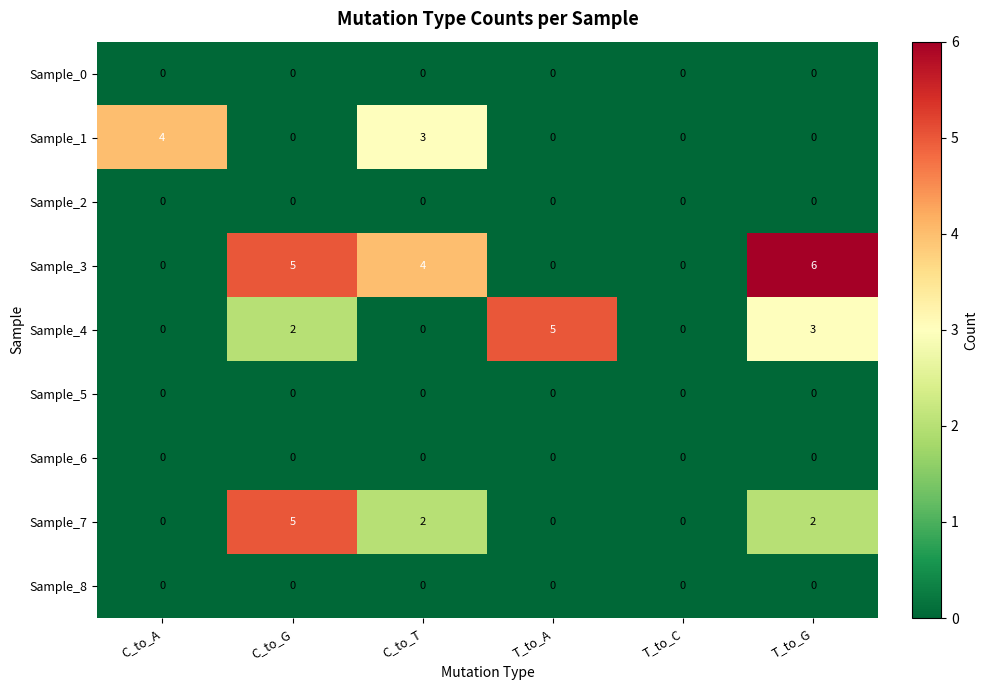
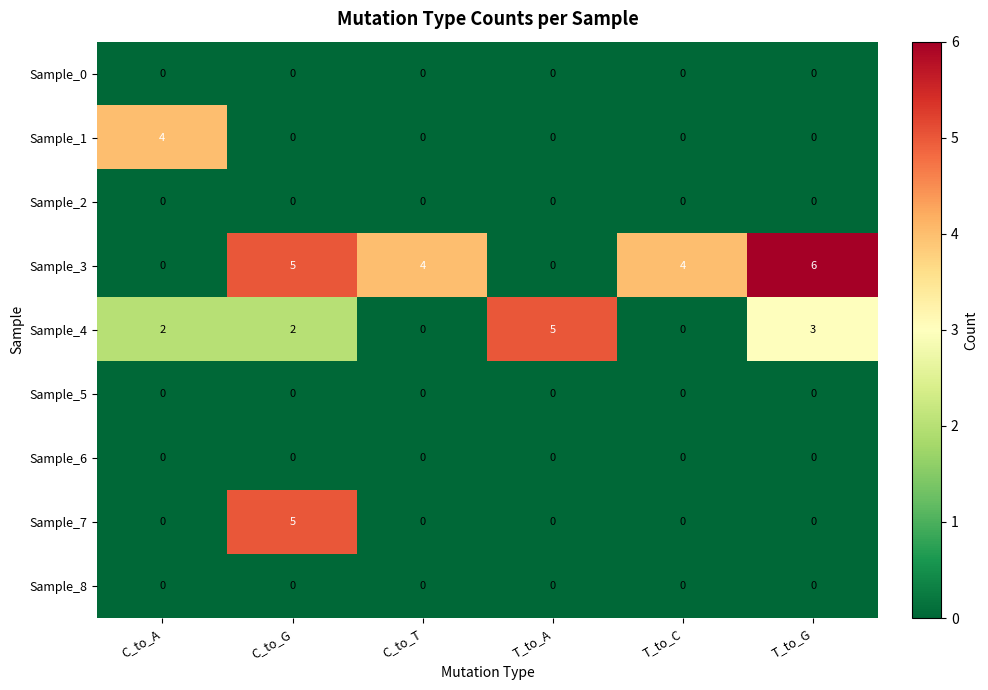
  {
    "Sample_0": {
      "C_to_A": 0,
      "C_to_G": 0,
      "C_to_T": 0,
      "T_to_A": 0,
      "T_to_C": 0,
      "T_to_G": 0
    },
    "Sample_1": {
      "C_to_A": 4,
      "C_to_G": 0,
-     "C_to_T": 3,
+     "C_to_T": 0,
      "T_to_A": 0,
      "T_to_C": 0,
      "T_to_G": 0
    },
    "Sample_2": {
      "C_to_A": 0,
      "C_to_G": 0,
      "C_to_T": 0,
      "T_to_A": 0,
      "T_to_C": 0,
      "T_to_G": 0
    },
    "Sample_3": {
      "C_to_A": 0,
      "C_to_G": 5,
      "C_to_T": 4,
      "T_to_A": 0,
-     "T_to_C": 0,
+     "T_to_C": 4,
      "T_to_G": 6
    },
    "Sample_4": {
-     "C_to_A": 0,
+     "C_to_A": 2,
      "C_to_G": 2,
      "C_to_T": 0,
      "T_to_A": 5,
      "T_to_C": 0,
      "T_to_G": 3
    },
    "Sample_5": {
      "C_to_A": 0,
      "C_to_G": 0,
      "C_to_T": 0,
      "T_to_A": 0,
      "T_to_C": 0,
      "T_to_G": 0
    },
    "Sample_6": {
      "C_to_A": 0,
      "C_to_G": 0,
      "C_to_T": 0,
      "T_to_A": 0,
      "T_to_C": 0,
      "T_to_G": 0
    },
    "Sample_7": {
      "C_to_A": 0,
      "C_to_G": 5,
-     "C_to_T": 2,
+     "C_to_T": 0,
      "T_to_A": 0,
      "T_to_C": 0,
-     "T_to_G": 2
+     "T_to_G": 0
    },
    "Sample_8": {
      "C_to_A": 0,
      "C_to_G": 0,
      "C_to_T": 0,
      "T_to_A": 0,
      "T_to_C": 0,
      "T_to_G": 0
    }
  }
